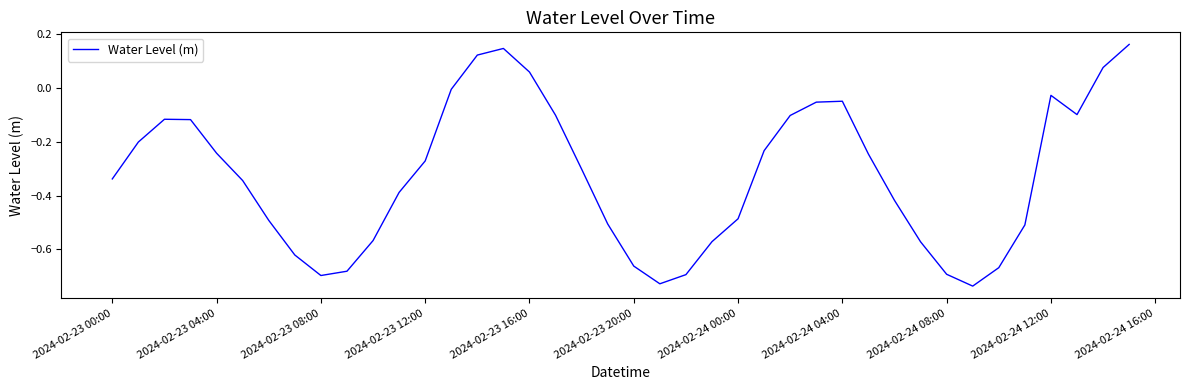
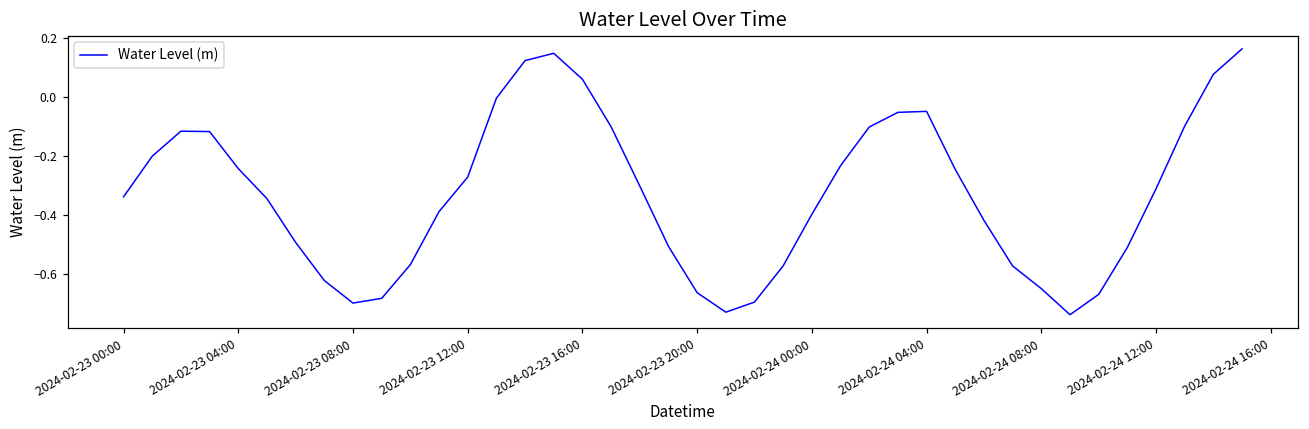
  {
    "2024-02-23 00:00": -0.34,
    "2024-02-23 04:00": -0.24,
    "2024-02-23 08:00": -0.70,
    "2024-02-23 12:00": -0.27,
    "2024-02-23 16:00": 0.06,
    "2024-02-23 20:00": -0.66,
-   "2024-02-24 00:00": -0.49,
+   "2024-02-24 00:00": -0.40,
    "2024-02-24 04:00": -0.05,
-   "2024-02-24 08:00": -0.69,
-   "2024-02-24 12:00": -0.03
+   "2024-02-24 08:00": -0.65,
+   "2024-02-24 12:00": -0.31
  }
